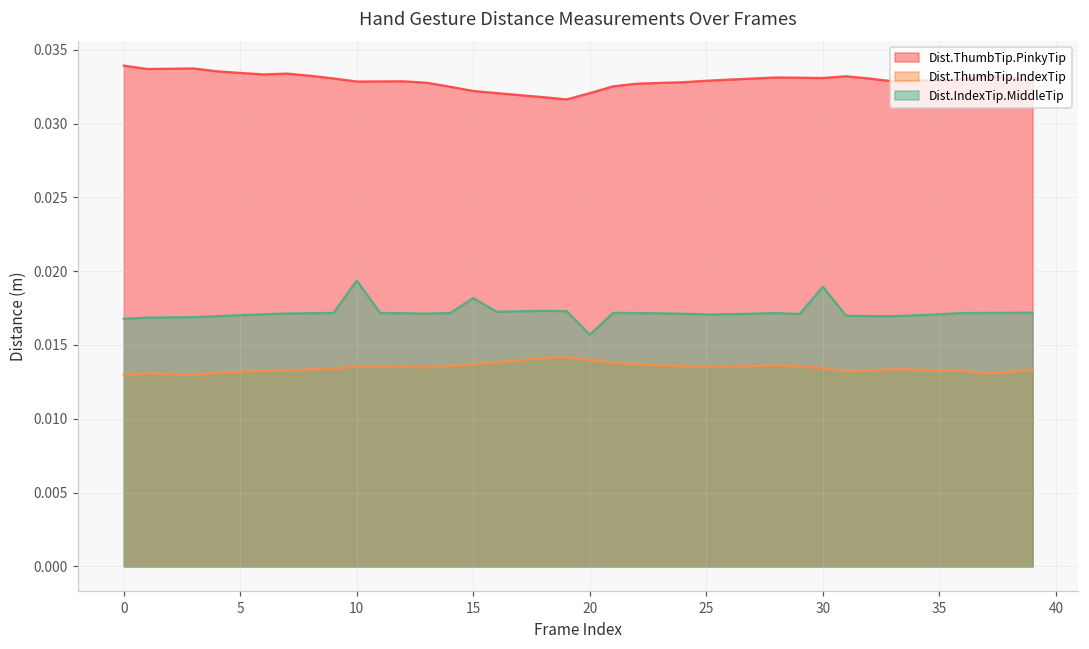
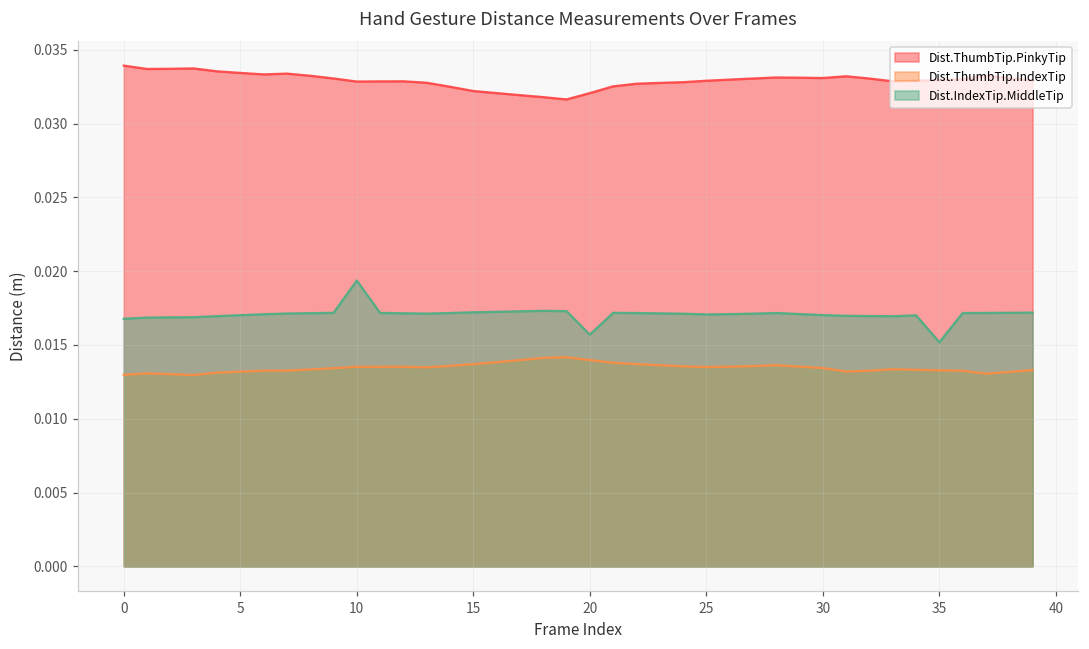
  {
    "Dist.IndexTip.MiddleTip": {
      "0": 0.0168,
      "5": 0.0170,
      "10": 0.0194,
-     "15": 0.0182,
+     "15": 0.0172,
      "20": 0.0157,
      "25": 0.0171,
-     "30": 0.0189,
-     "35": 0.0171
+     "30": 0.0170,
+     "35": 0.0152
    }
  }
